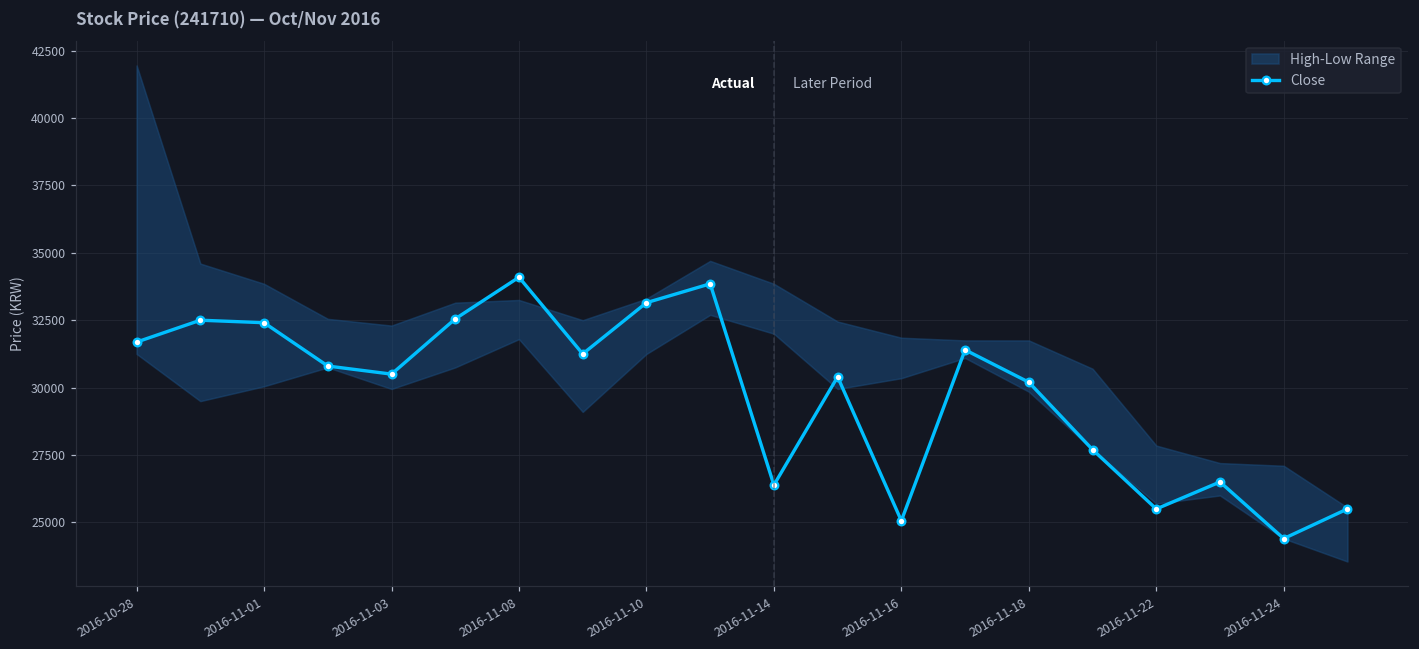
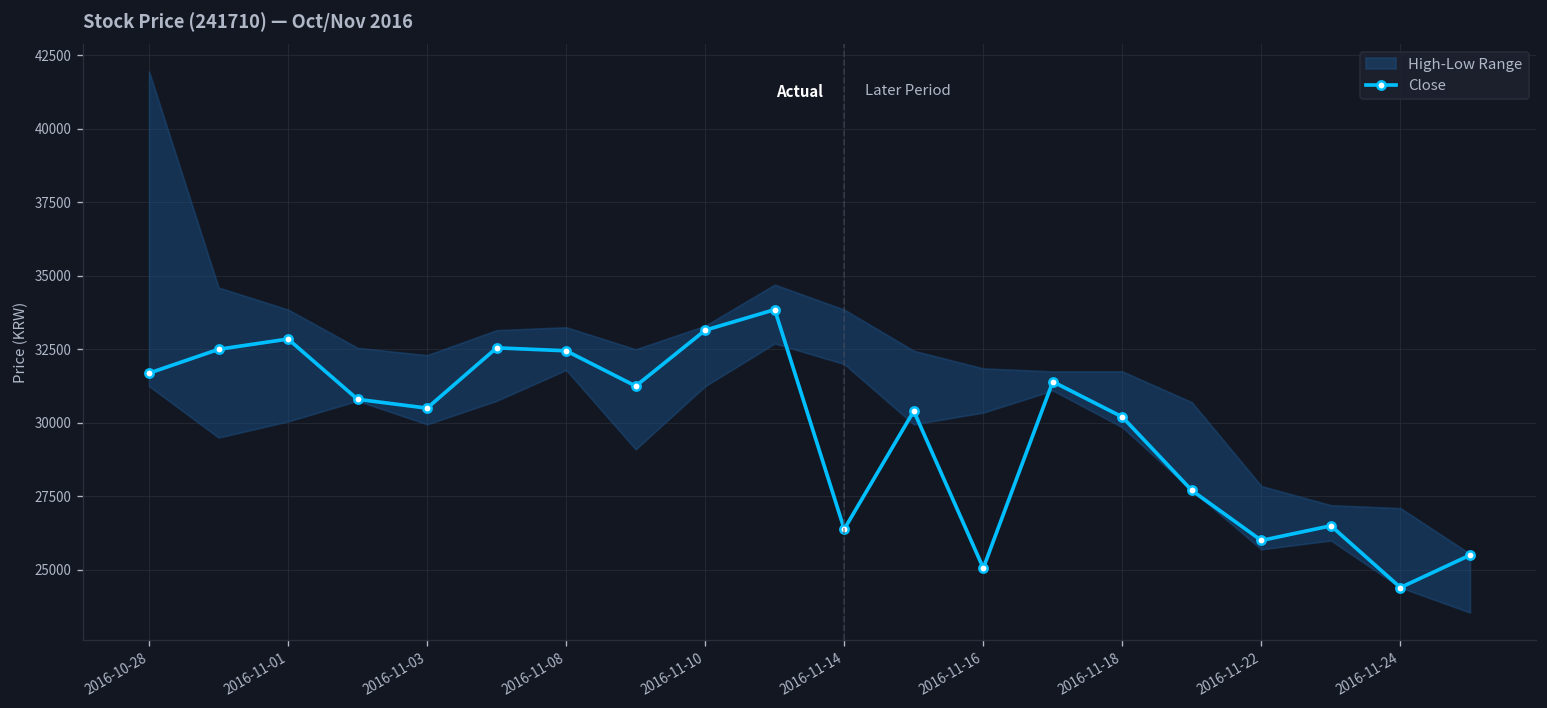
  {
    "Close": {
      "2016-10-28": 31700,
-     "2016-11-01": 32400,
+     "2016-11-01": 32900,
      "2016-11-03": 30500,
-     "2016-11-08": 34100,
+     "2016-11-08": 32500,
      "2016-11-10": 33200,
      "2016-11-14": 26400,
      "2016-11-16": 25100,
      "2016-11-18": 30200,
-     "2016-11-22": 25500,
+     "2016-11-22": 26000,
      "2016-11-24": 24400
    }
  }
